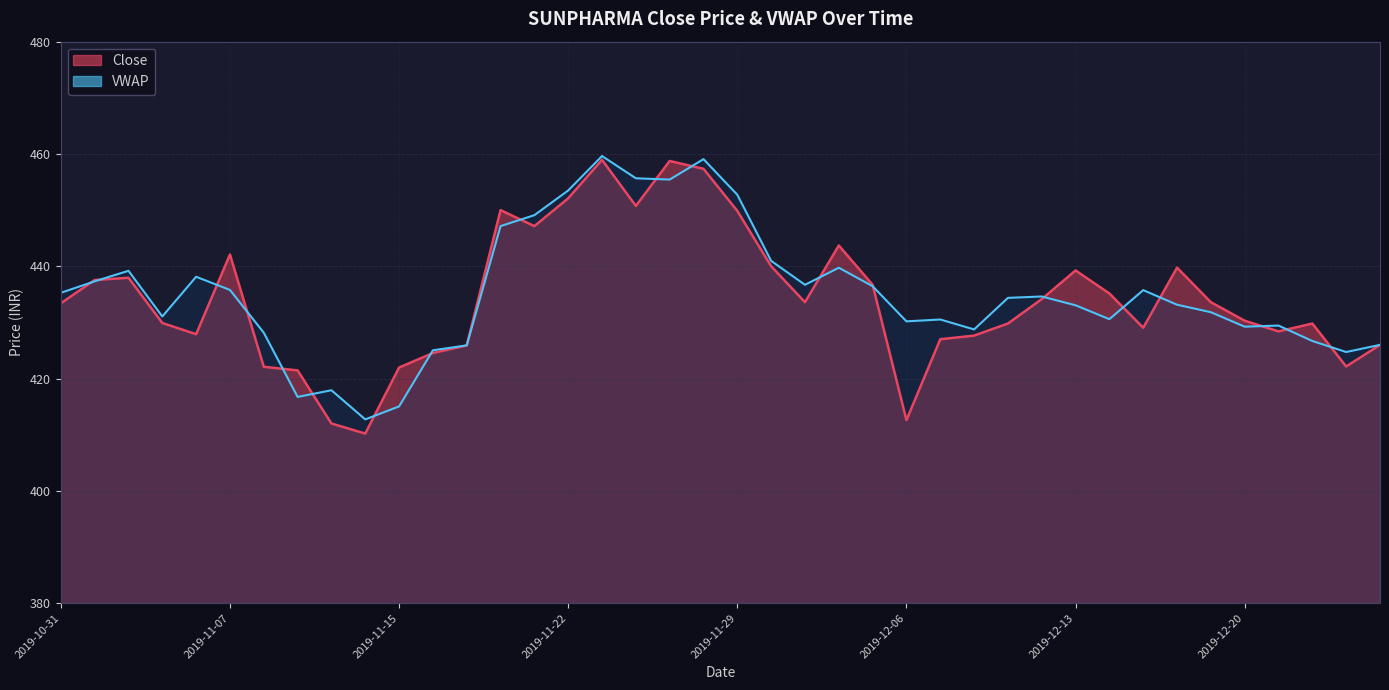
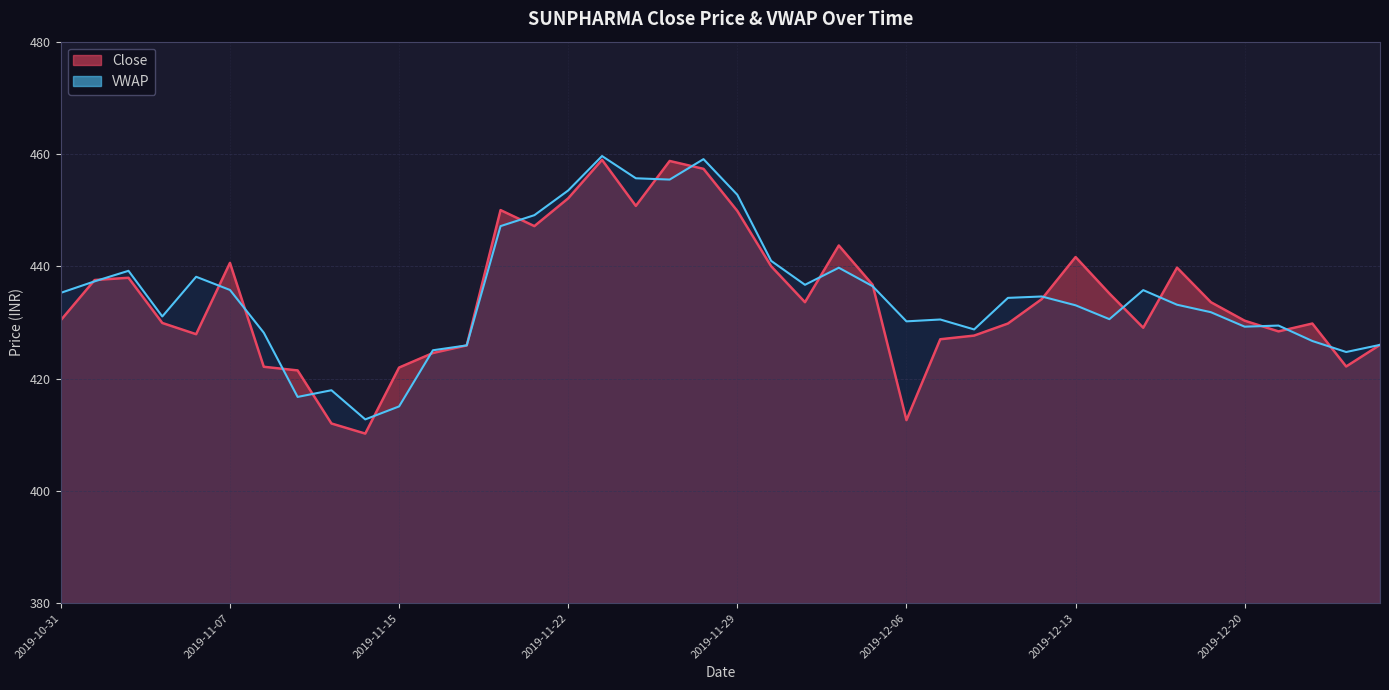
  {
    "Close": {
-     "2019-10-31": 433,
-     "2019-11-07": 442,
+     "2019-10-31": 430,
+     "2019-11-07": 441,
      "2019-11-15": 422,
      "2019-11-22": 452,
      "2019-11-29": 450,
      "2019-12-06": 413,
-     "2019-12-13": 439,
+     "2019-12-13": 442,
      "2019-12-20": 430
    }
  }
